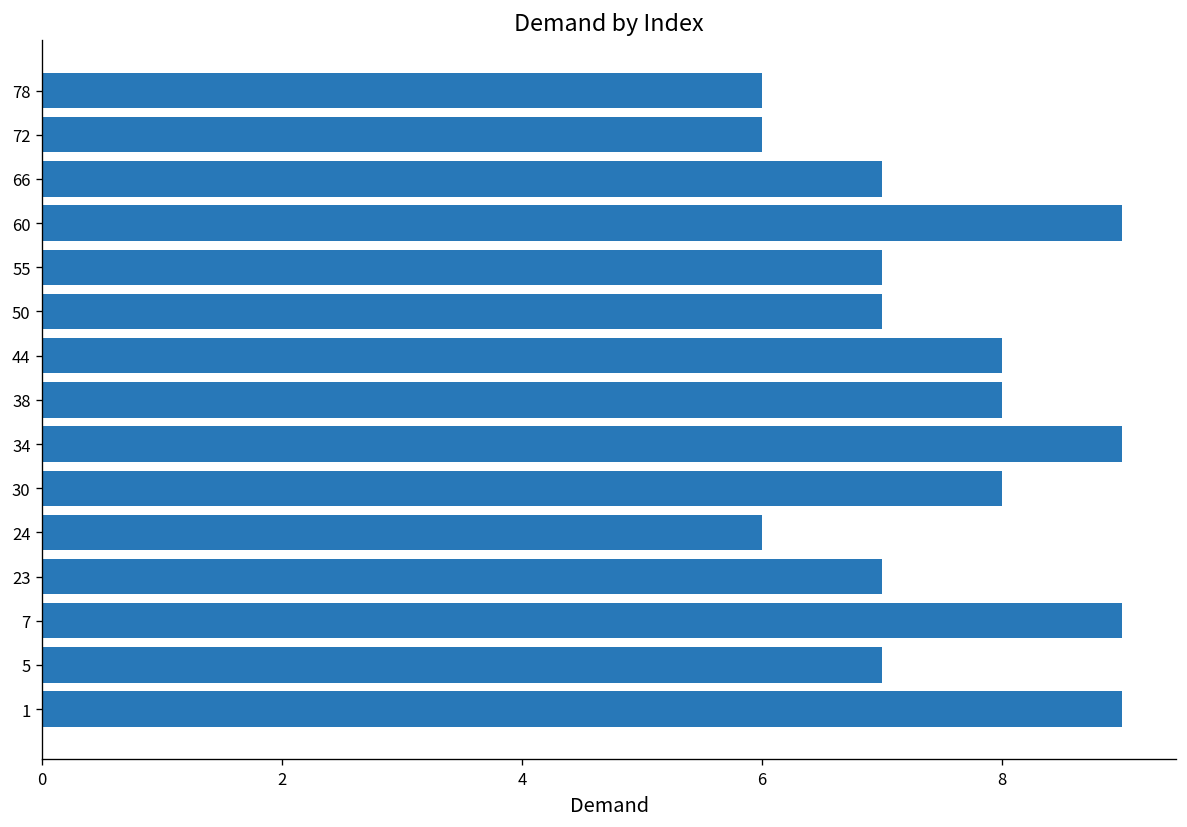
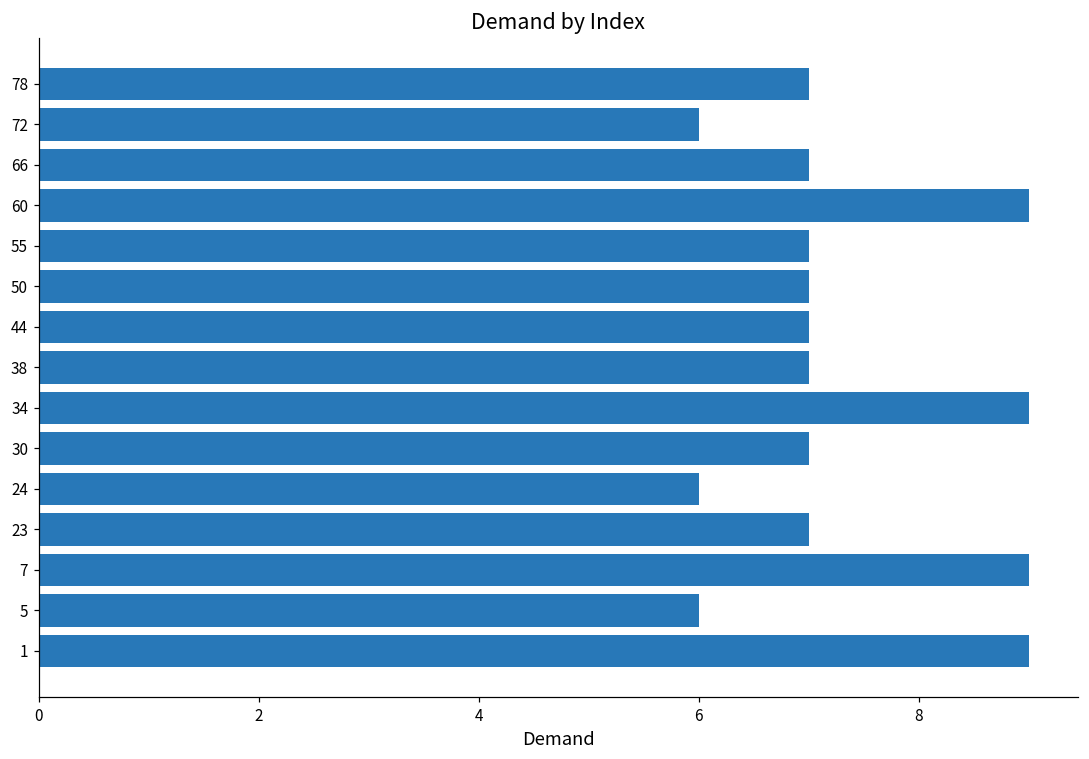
  {
-   "78": 6,
+   "78": 7,
    "72": 6,
    "66": 7,
    "60": 9,
    "55": 7,
    "50": 7,
-   "44": 8,
-   "38": 8,
+   "44": 7,
+   "38": 7,
    "34": 9,
-   "30": 8,
+   "30": 7,
    "24": 6,
    "23": 7,
    "7": 9,
-   "5": 7,
+   "5": 6,
    "1": 9
  }
